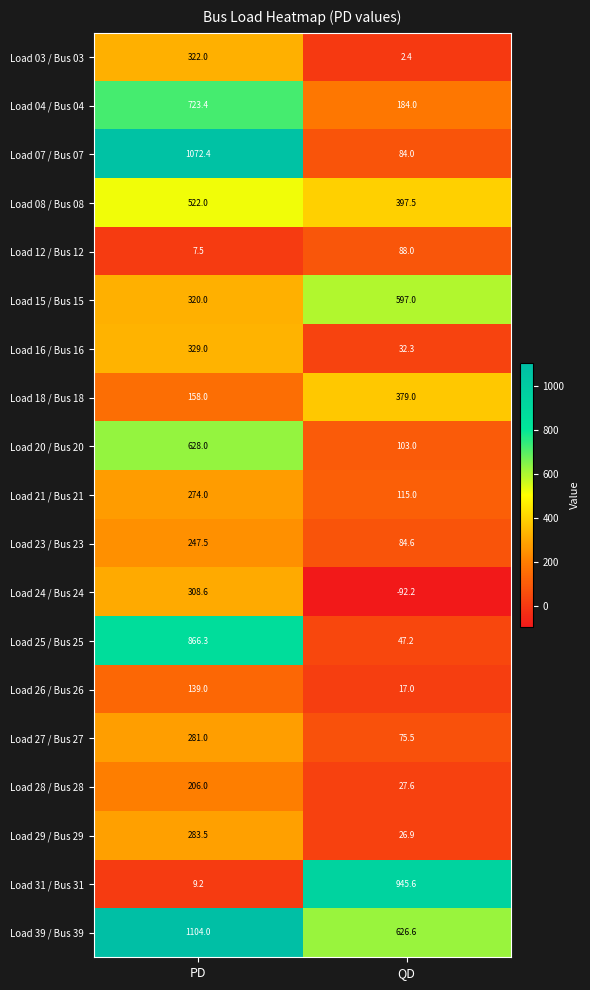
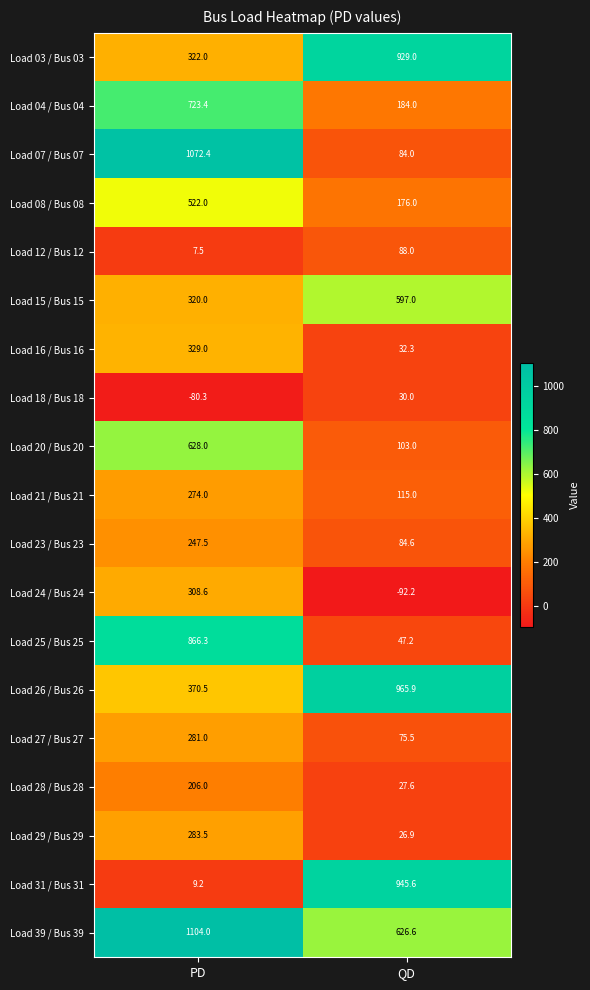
  {
    "Load 03 / Bus 03": {
      "PD": 322.0,
-     "QD": 2.4
+     "QD": 929.0
    },
    "Load 04 / Bus 04": {
      "PD": 723.4,
      "QD": 184.0
    },
    "Load 07 / Bus 07": {
      "PD": 1072.4,
      "QD": 84.0
    },
    "Load 08 / Bus 08": {
      "PD": 522.0,
-     "QD": 397.5
+     "QD": 176.0
    },
    "Load 12 / Bus 12": {
      "PD": 7.5,
      "QD": 88.0
    },
    "Load 15 / Bus 15": {
      "PD": 320.0,
      "QD": 597.0
    },
    "Load 16 / Bus 16": {
      "PD": 329.0,
      "QD": 32.3
    },
    "Load 18 / Bus 18": {
-     "PD": 158.0,
-     "QD": 379.0
+     "PD": -80.3,
+     "QD": 30.0
    },
    "Load 20 / Bus 20": {
      "PD": 628.0,
      "QD": 103.0
    },
    "Load 21 / Bus 21": {
      "PD": 274.0,
      "QD": 115.0
    },
    "Load 23 / Bus 23": {
      "PD": 247.5,
      "QD": 84.6
    },
    "Load 24 / Bus 24": {
      "PD": 308.6,
      "QD": -92.2
    },
    "Load 25 / Bus 25": {
      "PD": 866.3,
      "QD": 47.2
    },
    "Load 26 / Bus 26": {
-     "PD": 139.0,
-     "QD": 17.0
+     "PD": 370.5,
+     "QD": 965.9
    },
    "Load 27 / Bus 27": {
      "PD": 281.0,
      "QD": 75.5
    },
    "Load 28 / Bus 28": {
      "PD": 206.0,
      "QD": 27.6
    },
    "Load 29 / Bus 29": {
      "PD": 283.5,
      "QD": 26.9
    },
    "Load 31 / Bus 31": {
      "PD": 9.2,
      "QD": 945.6
    },
    "Load 39 / Bus 39": {
      "PD": 1104.0,
      "QD": 626.6
    }
  }
